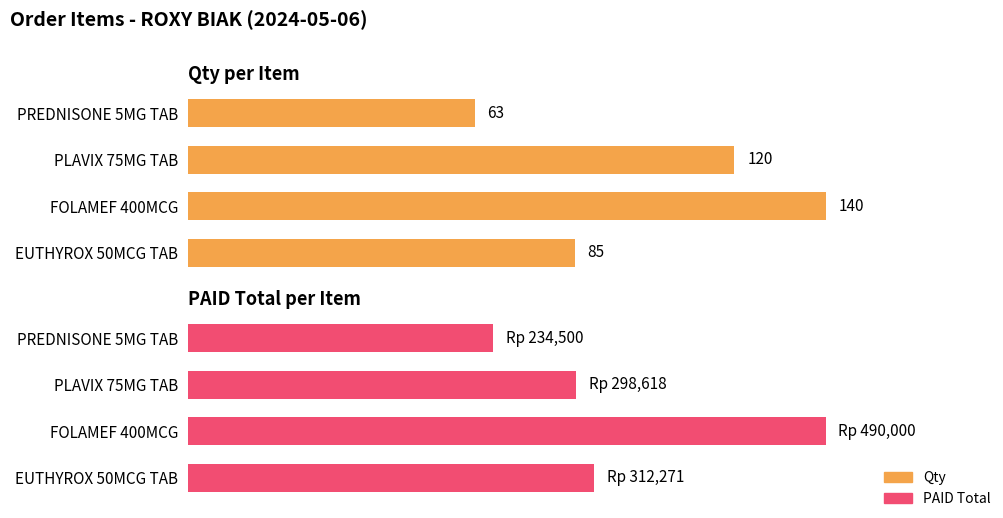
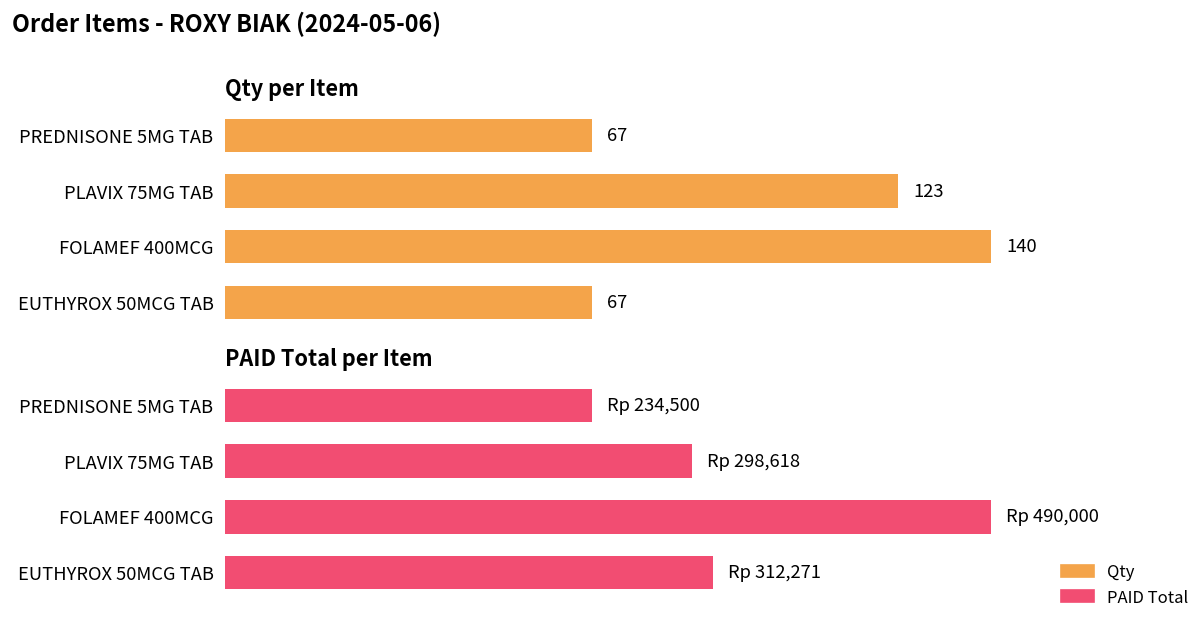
  {
    "Qty per Item": {
-     "PREDNISONE 5MG TAB": "63",
-     "PLAVIX 75MG TAB": "120",
+     "PREDNISONE 5MG TAB": "67",
+     "PLAVIX 75MG TAB": "123",
      "FOLAMEF 400MCG": "140",
-     "EUTHYROX 50MCG TAB": "85"
+     "EUTHYROX 50MCG TAB": "67"
    },
    "PAID Total per Item": {
      "PREDNISONE 5MG TAB": "234,500",
      "PLAVIX 75MG TAB": "298,618",
      "FOLAMEF 400MCG": "490,000",
      "EUTHYROX 50MCG TAB": "312,271"
    }
  }
